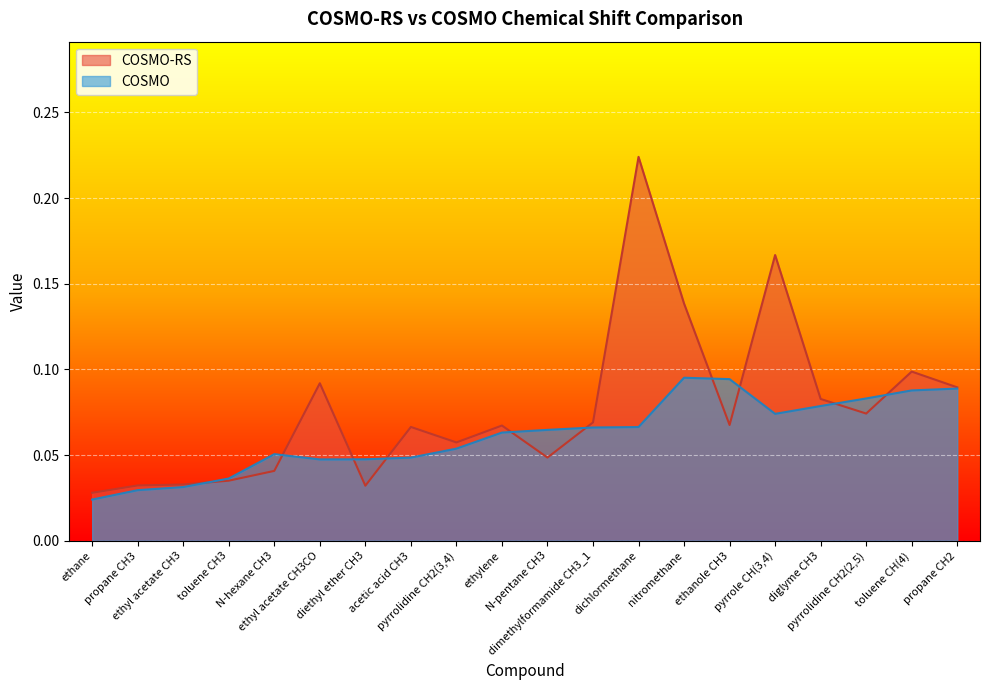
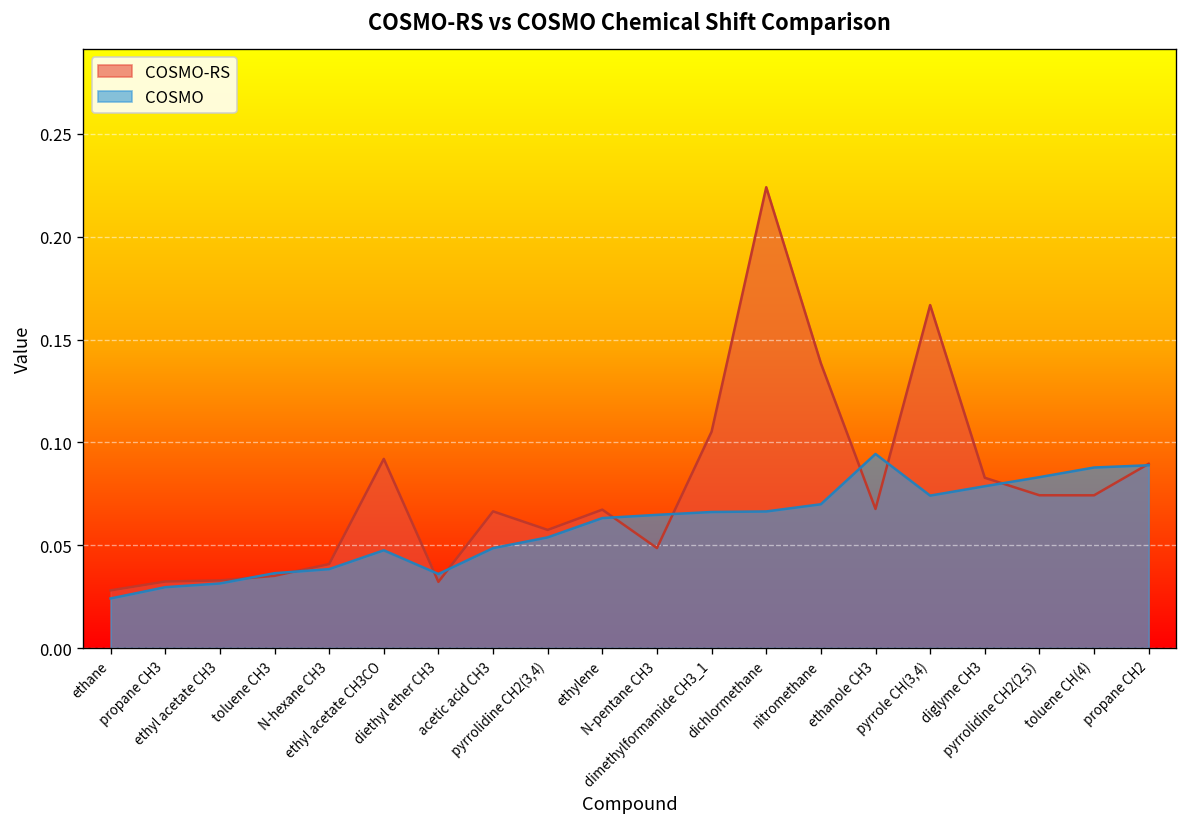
  {
    "COSMO-RS": {
      "ethane": 0.028,
      "propane CH3": 0.032,
      "N-hexane CH3": 0.041,
      "ethyl acetate CH3CO": 0.092,
      "diethyl ether CH3": 0.032,
      "acetic acid CH3": 0.066,
      "pyrrolidine CH2(3,4)": 0.057,
      "ethylene": 0.067,
      "N-pentane CH3": 0.049,
-     "dimethylformamide CH3_1": 0.069,
+     "dimethylformamide CH3_1": 0.105,
      "dichlormethane": 0.224,
      "nitromethane": 0.138,
      "ethanole CH3": 0.068,
      "pyrrole CH(3,4)": 0.167,
      "diglyme CH3": 0.083,
      "pyrrolidine CH2(2,5)": 0.074,
-     "toluene CH(4)": 0.099
+     "toluene CH(4)": 0.074
    },
    "COSMO": {
      "ethane": 0.024,
      "propane CH3": 0.030,
-     "N-hexane CH3": 0.051,
+     "N-hexane CH3": 0.038,
      "ethyl acetate CH3CO": 0.048,
-     "diethyl ether CH3": 0.048,
+     "diethyl ether CH3": 0.036,
      "acetic acid CH3": 0.049,
      "pyrrolidine CH2(3,4)": 0.054,
      "ethylene": 0.063,
      "N-pentane CH3": 0.065,
      "dimethylformamide CH3_1": 0.066,
      "dichlormethane": 0.066,
-     "nitromethane": 0.095,
+     "nitromethane": 0.070,
      "ethanole CH3": 0.094,
      "pyrrole CH(3,4)": 0.074,
      "diglyme CH3": 0.079,
      "pyrrolidine CH2(2,5)": 0.083,
      "toluene CH(4)": 0.088
    }
  }
